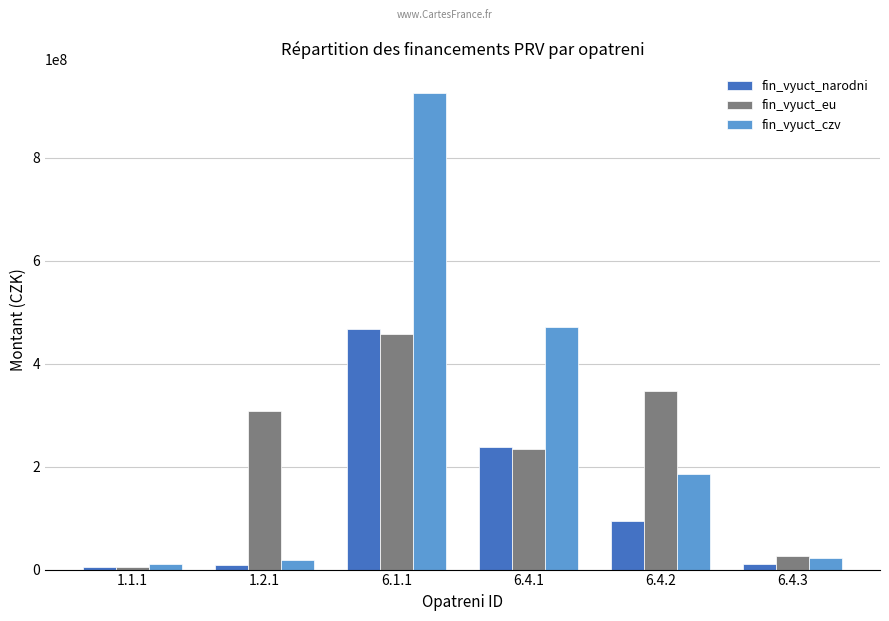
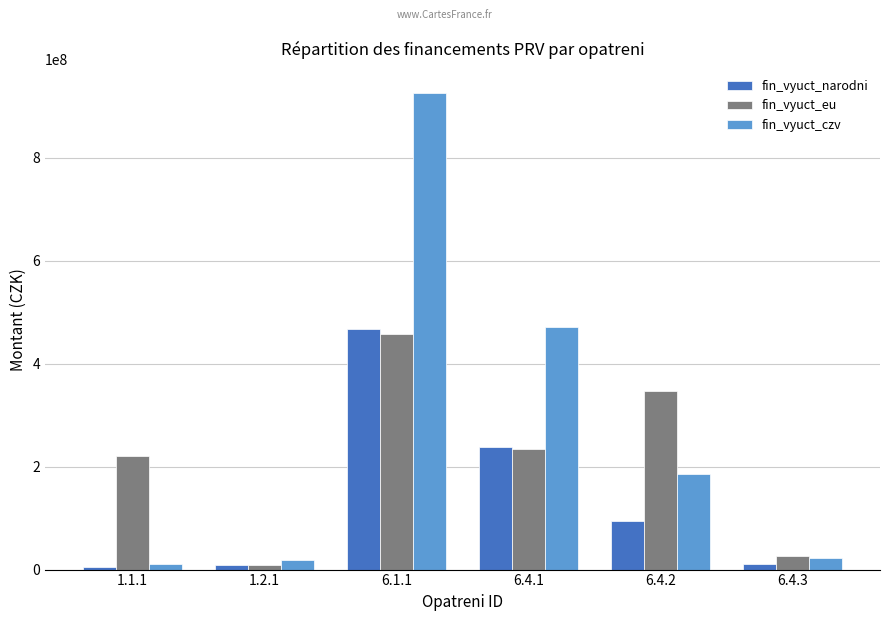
  {
    "fin_vyuct_eu": {
-     "1.1.1": 10000000,
-     "1.2.1": 310000000,
+     "1.1.1": 220000000,
+     "1.2.1": 10000000,
      "6.1.1": 460000000,
      "6.4.1": 230000000,
      "6.4.2": 350000000,
      "6.4.3": 30000000
    }
  }
